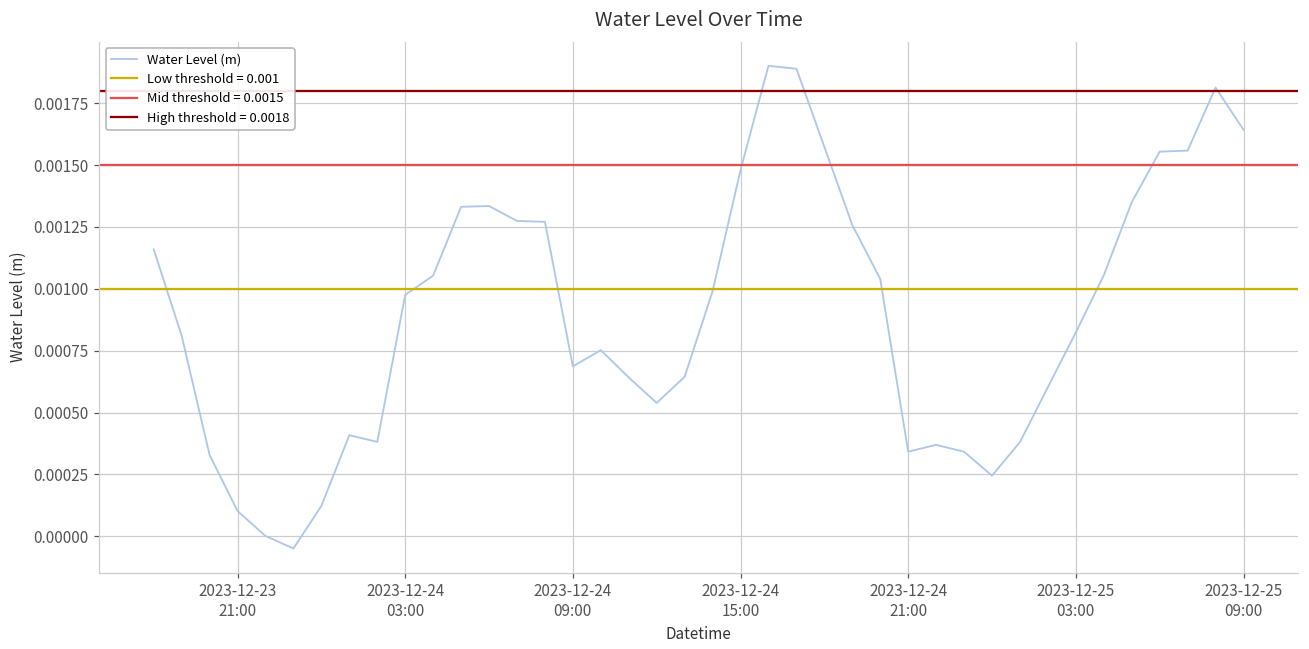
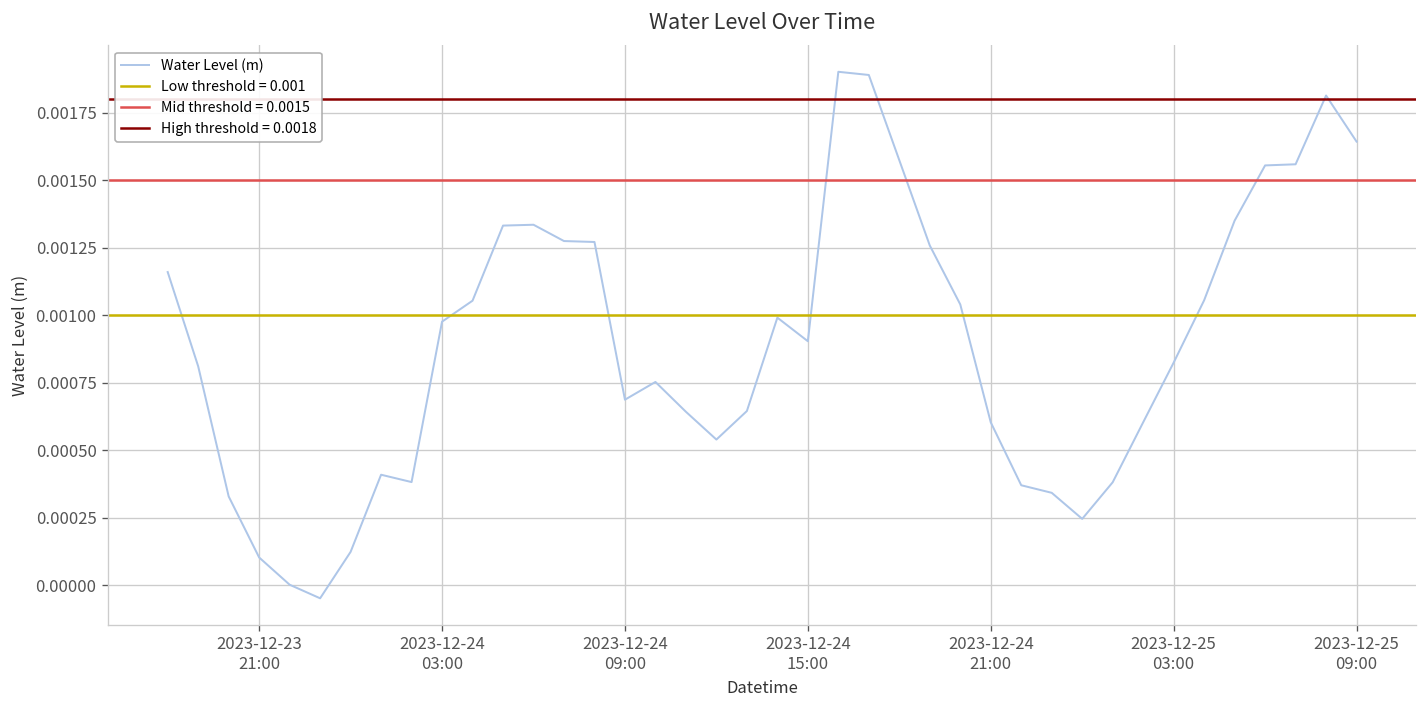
  {
    "2023-12-23 21:00": 0.00010,
    "2023-12-24 03:00": 0.00098,
    "2023-12-24 09:00": 0.00069,
-   "2023-12-24 15:00": 0.00148,
-   "2023-12-24 21:00": 0.00034,
+   "2023-12-24 15:00": 0.00090,
+   "2023-12-24 21:00": 0.00060,
    "2023-12-25 03:00": 0.00082,
    "2023-12-25 09:00": 0.00164
  }
